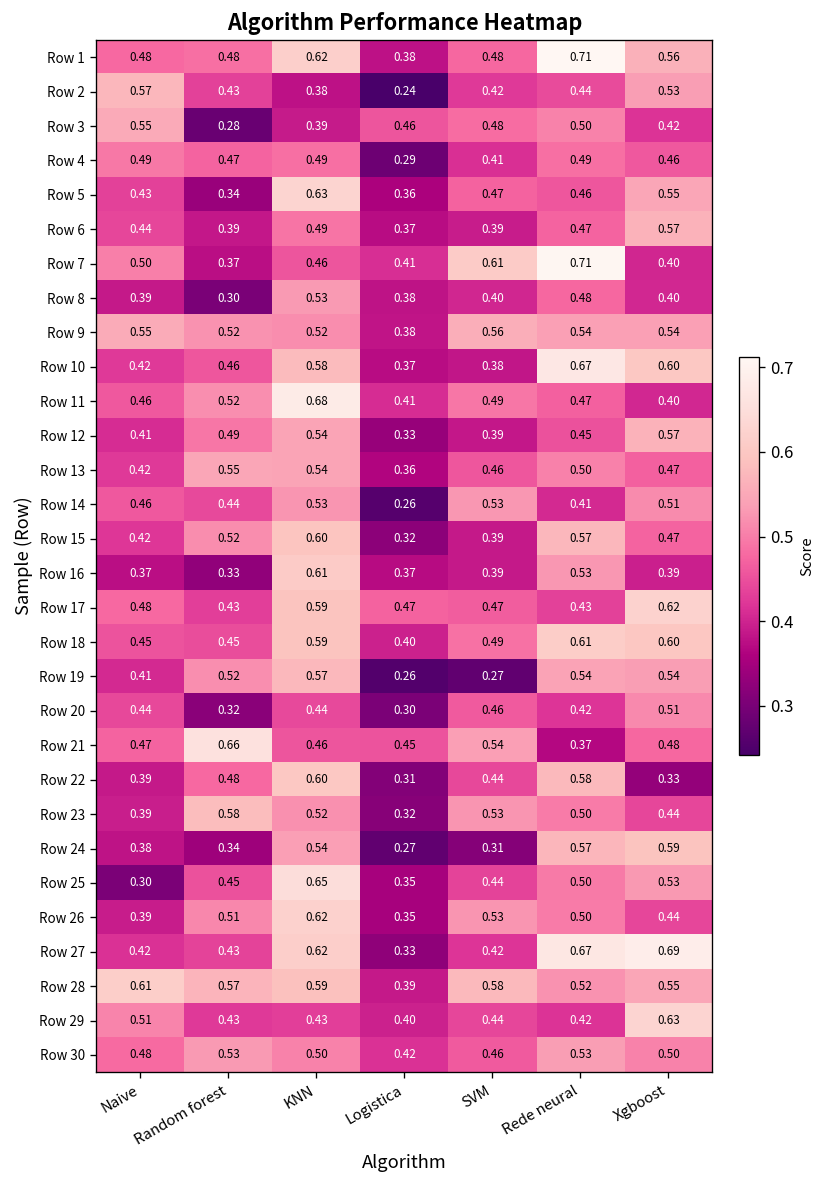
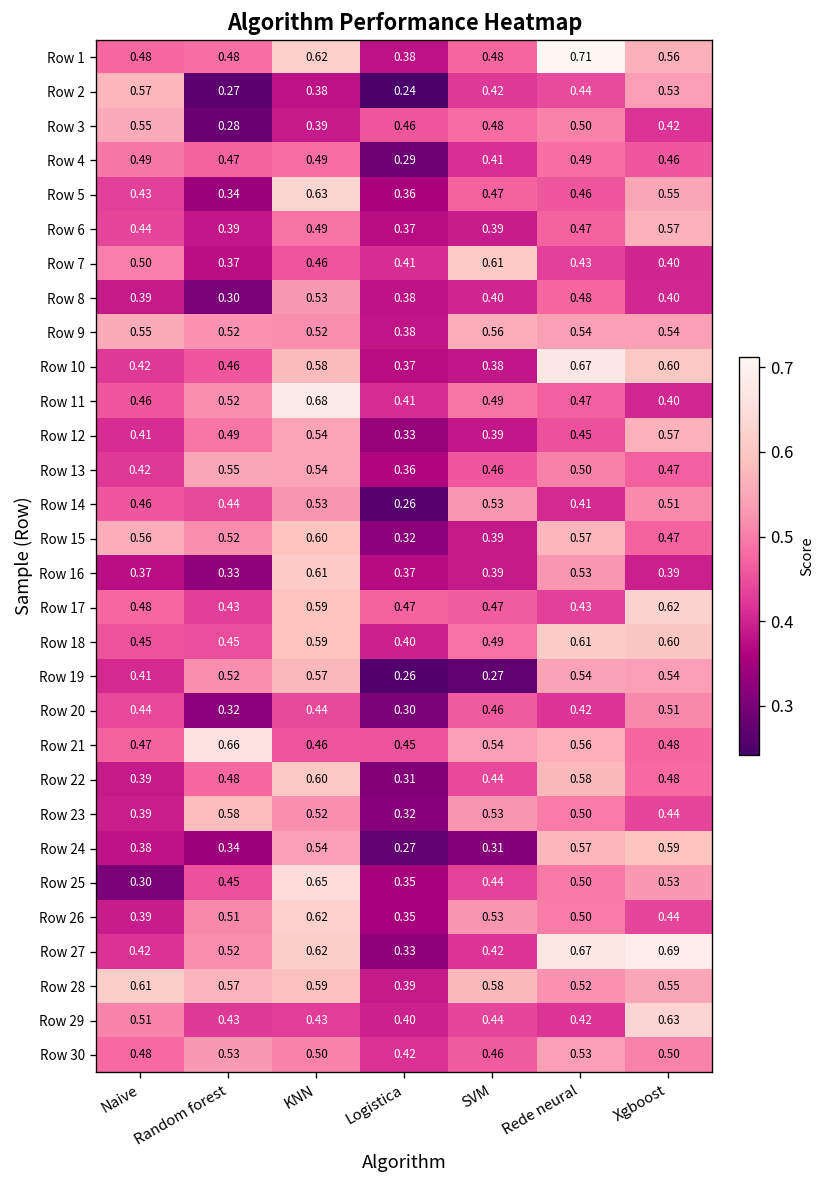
  {
    "Row 2": {
      "Naive": 0.57,
-     "Random forest": 0.43,
+     "Random forest": 0.27,
      "KNN": 0.38,
      "Logistica": 0.24,
      "SVM": 0.42,
      "Rede neural": 0.44,
      "Xgboost": 0.53
    },
    "Row 7": {
      "Naive": 0.50,
      "Random forest": 0.37,
      "KNN": 0.46,
      "Logistica": 0.41,
      "SVM": 0.61,
-     "Rede neural": 0.71,
+     "Rede neural": 0.43,
      "Xgboost": 0.40
    },
    "Row 15": {
-     "Naive": 0.42,
+     "Naive": 0.56,
      "Random forest": 0.52,
      "KNN": 0.60,
      "Logistica": 0.32,
      "SVM": 0.39,
      "Rede neural": 0.57,
      "Xgboost": 0.47
    },
    "Row 21": {
      "Naive": 0.47,
      "Random forest": 0.66,
      "KNN": 0.46,
      "Logistica": 0.45,
      "SVM": 0.54,
-     "Rede neural": 0.37,
+     "Rede neural": 0.56,
      "Xgboost": 0.48
    },
    "Row 22": {
      "Naive": 0.39,
      "Random forest": 0.48,
      "KNN": 0.60,
      "Logistica": 0.31,
      "SVM": 0.44,
      "Rede neural": 0.58,
-     "Xgboost": 0.33
+     "Xgboost": 0.48
    },
    "Row 27": {
      "Naive": 0.42,
-     "Random forest": 0.43,
+     "Random forest": 0.52,
      "KNN": 0.62,
      "Logistica": 0.33,
      "SVM": 0.42,
      "Rede neural": 0.67,
      "Xgboost": 0.69
    }
  }
